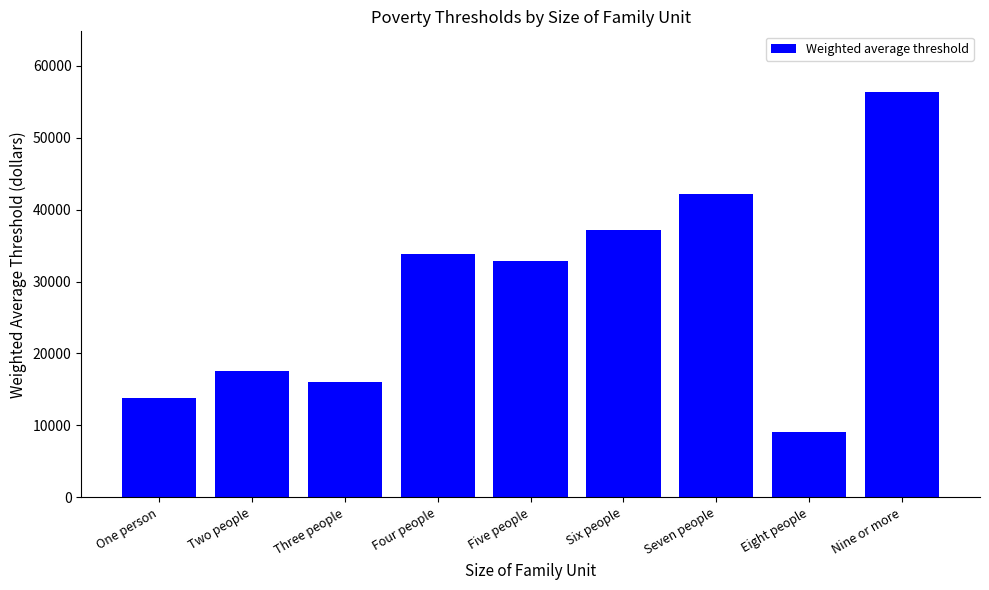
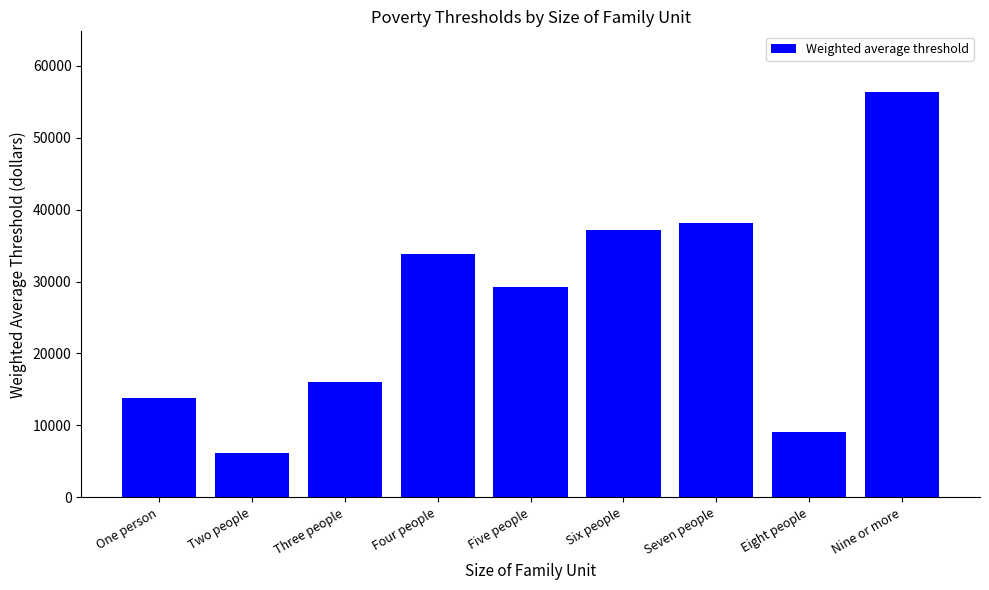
  {
    "One person": 14000,
-   "Two people": 18000,
+   "Two people": 6000,
    "Three people": 16000,
    "Four people": 34000,
-   "Five people": 33000,
+   "Five people": 29000,
    "Six people": 37000,
-   "Seven people": 42000,
+   "Seven people": 38000,
    "Eight people": 9000,
    "Nine or more": 56000
  }
